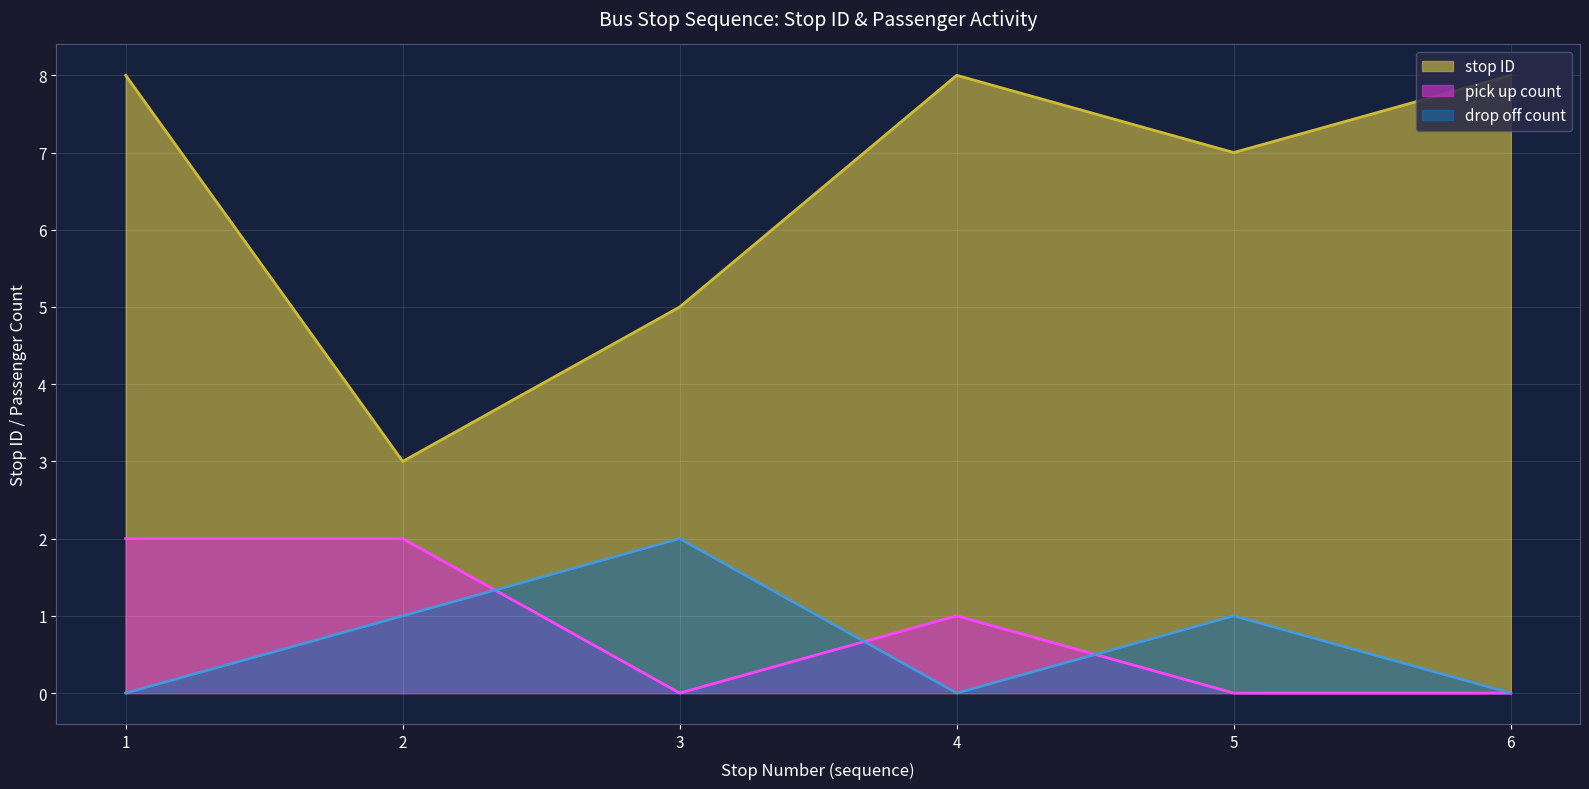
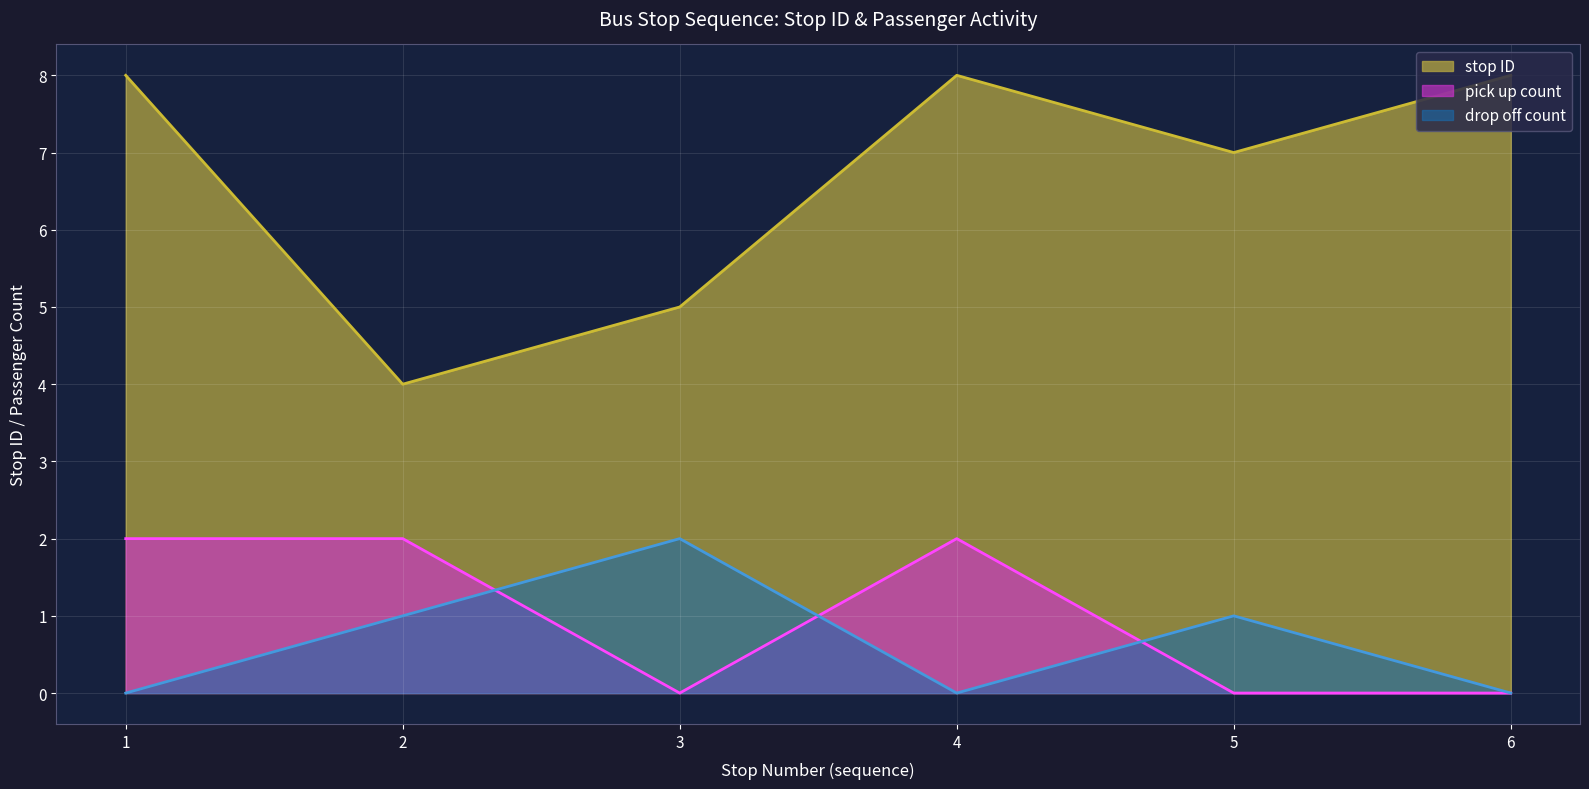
  {
    "stop ID": {
      "1": 8,
-     "2": 3,
+     "2": 4,
      "3": 5,
      "4": 8,
      "5": 7
    },
    "pick up count": {
      "1": 2,
      "2": 2,
      "3": 0,
-     "4": 1,
+     "4": 2,
      "5": 0
    },
    "drop off count": {
      "1": 0,
      "2": 1,
      "3": 2,
      "4": 0,
      "5": 1
    }
  }
